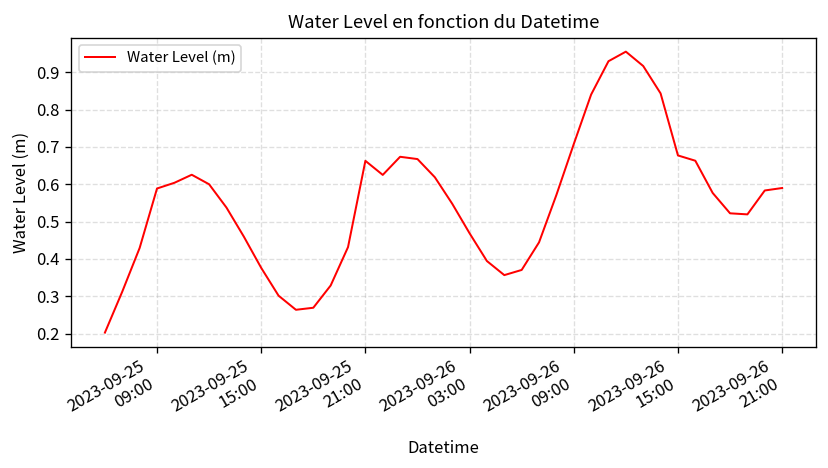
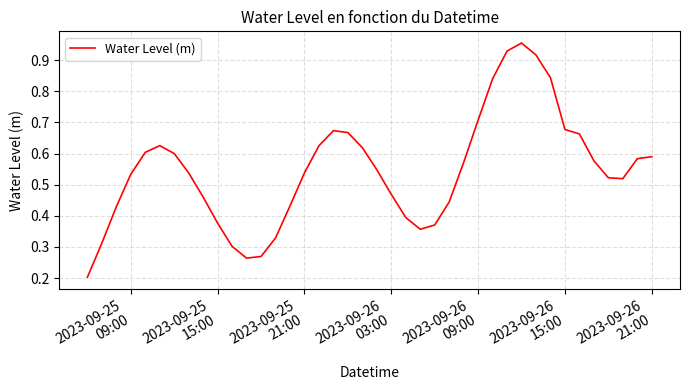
  {
-   "2023-09-25 09:00": 0.59,
+   "2023-09-25 09:00": 0.53,
    "2023-09-25 15:00": 0.38,
-   "2023-09-25 21:00": 0.66,
+   "2023-09-25 21:00": 0.54,
    "2023-09-26 03:00": 0.47,
    "2023-09-26 09:00": 0.71,
    "2023-09-26 15:00": 0.68,
    "2023-09-26 21:00": 0.59
  }
